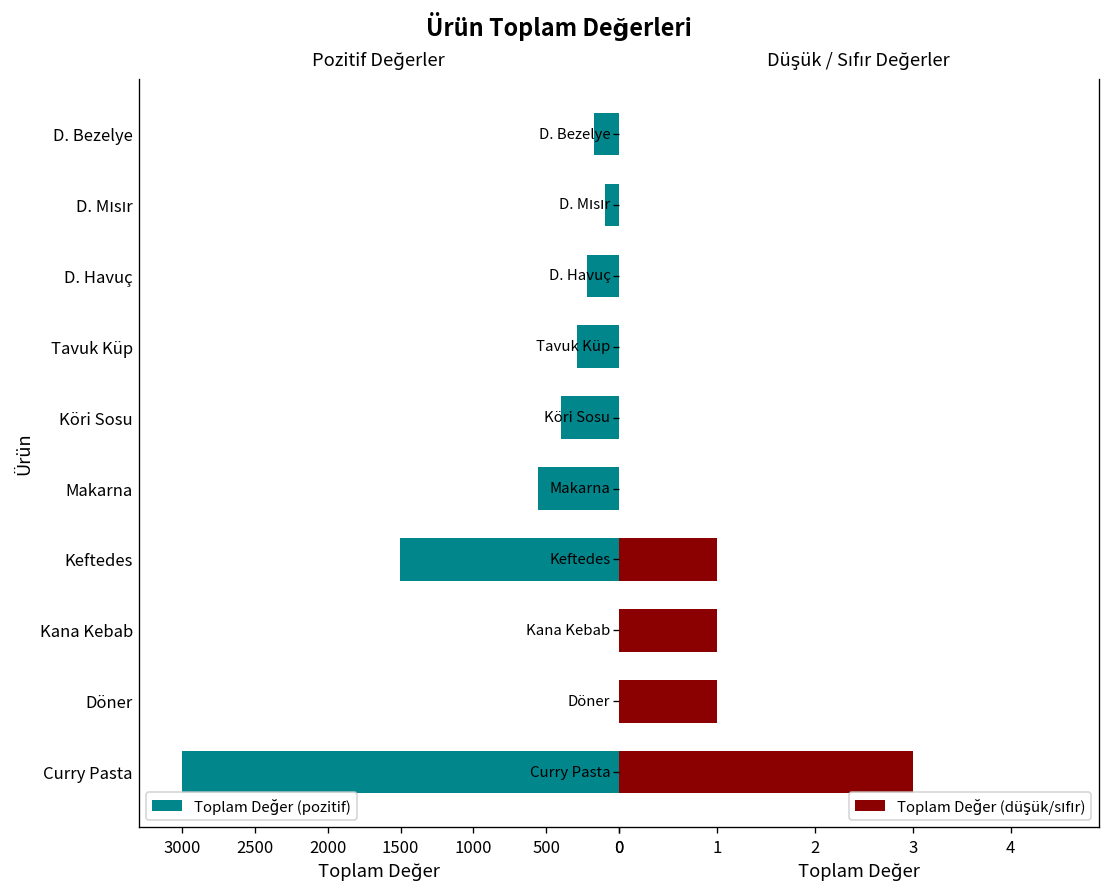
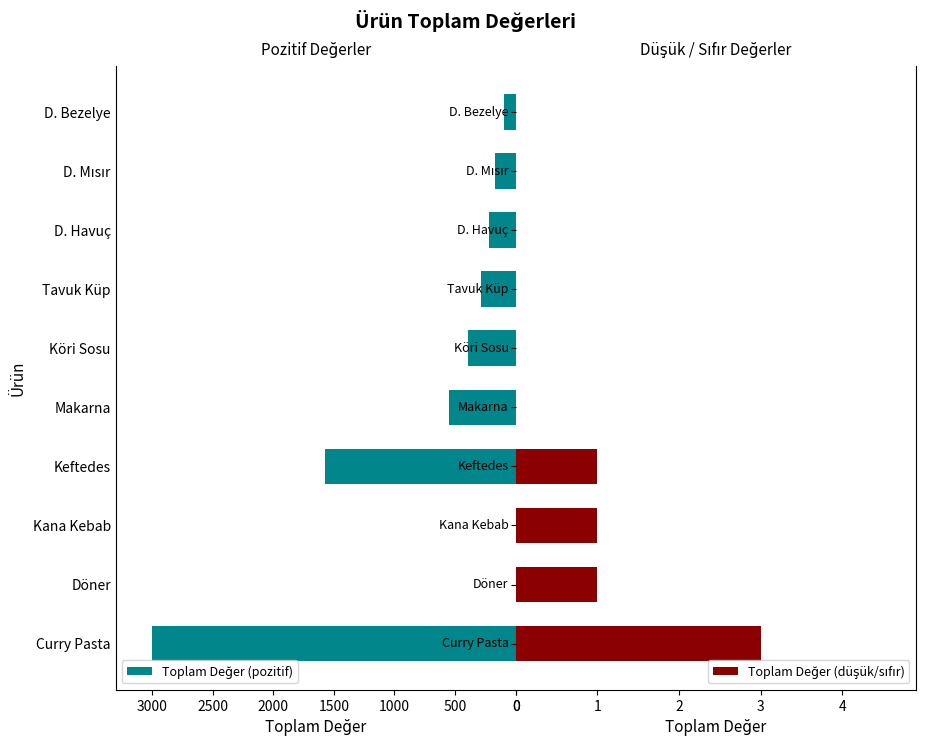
  {
    "Pozitif Değerler": {
-     "D. Bezelye": 170,
-     "D. Mısır": 100,
+     "D. Bezelye": 90,
+     "D. Mısır": 170,
      "D. Havuç": 220,
      "Tavuk Küp": 290,
      "Köri Sosu": 400,
      "Makarna": 550,
-     "Keftedes": 1500,
+     "Keftedes": 1570,
      "Kana Kebab": 0,
      "Döner": 0,
      "Curry Pasta": 3000
    }
  }
